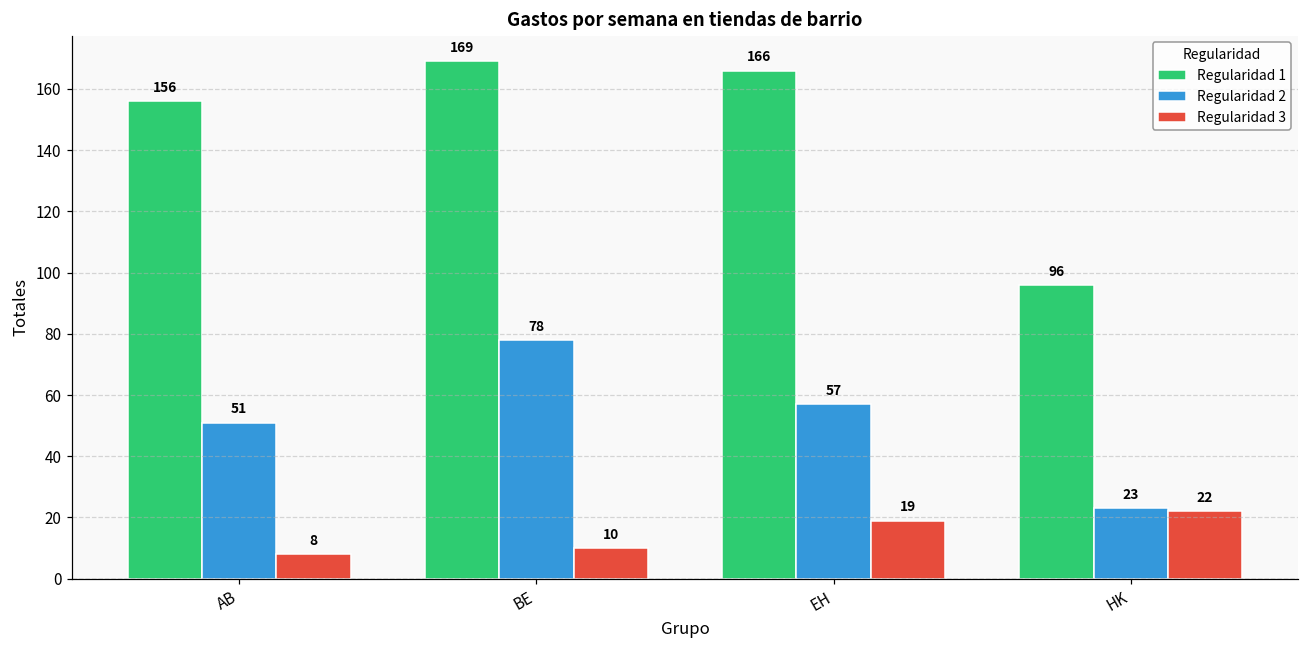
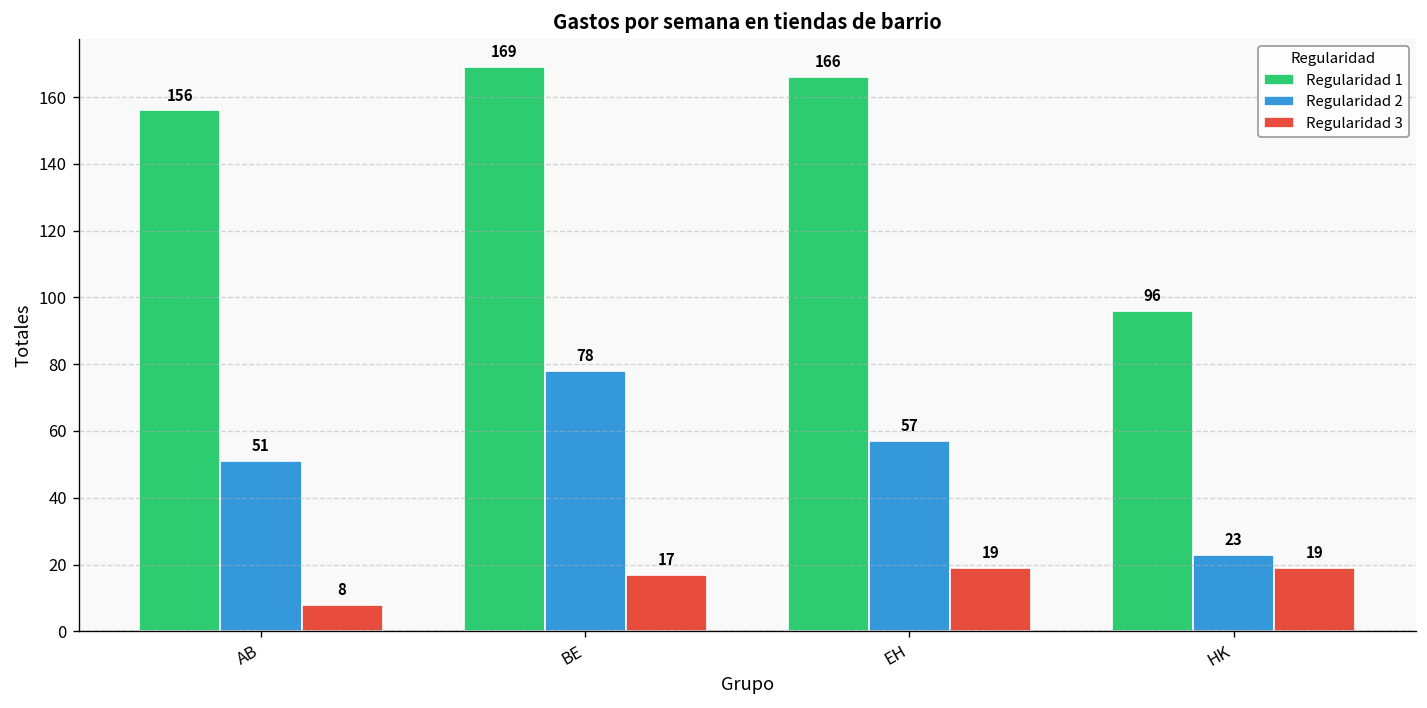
  {
    "Regularidad 1": {
      "AB": 156,
      "BE": 169,
      "EH": 166,
      "HK": 96
    },
    "Regularidad 2": {
      "AB": 51,
      "BE": 78,
      "EH": 57,
      "HK": 23
    },
    "Regularidad 3": {
      "AB": 8,
-     "BE": 10,
+     "BE": 17,
      "EH": 19,
-     "HK": 22
+     "HK": 19
    }
  }
